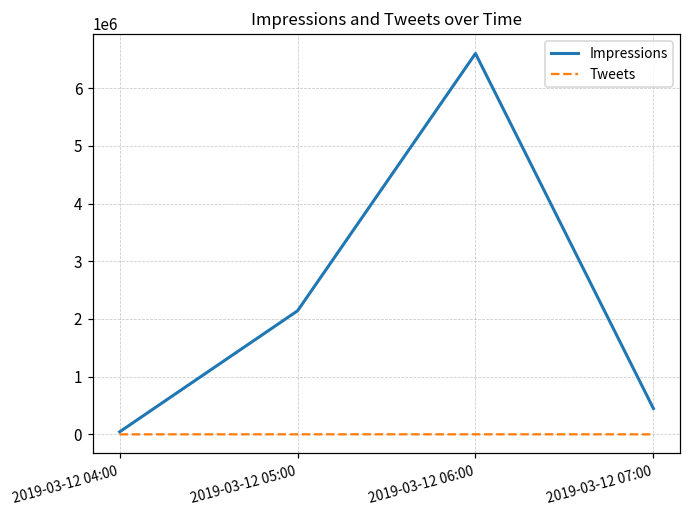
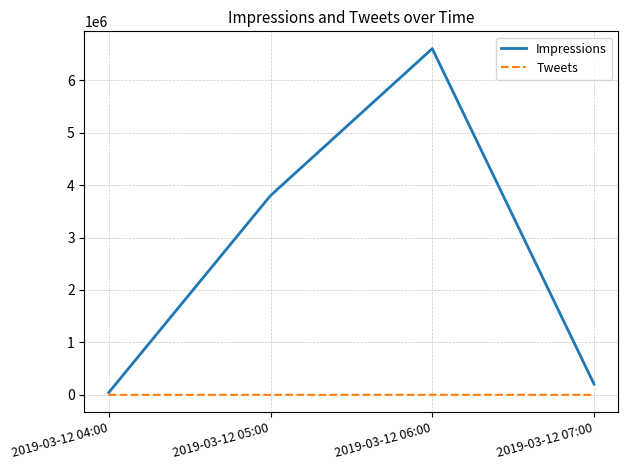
  {
    "Impressions": {
-     "2019-03-12 05:00": 2100000,
+     "2019-03-12 05:00": 3800000,
      "2019-03-12 06:00": 6600000,
-     "2019-03-12 07:00": 400000
+     "2019-03-12 07:00": 200000
    },
    "Tweets": {
      "2019-03-12 05:00": 0,
      "2019-03-12 06:00": 0,
      "2019-03-12 07:00": 0
    }
  }
